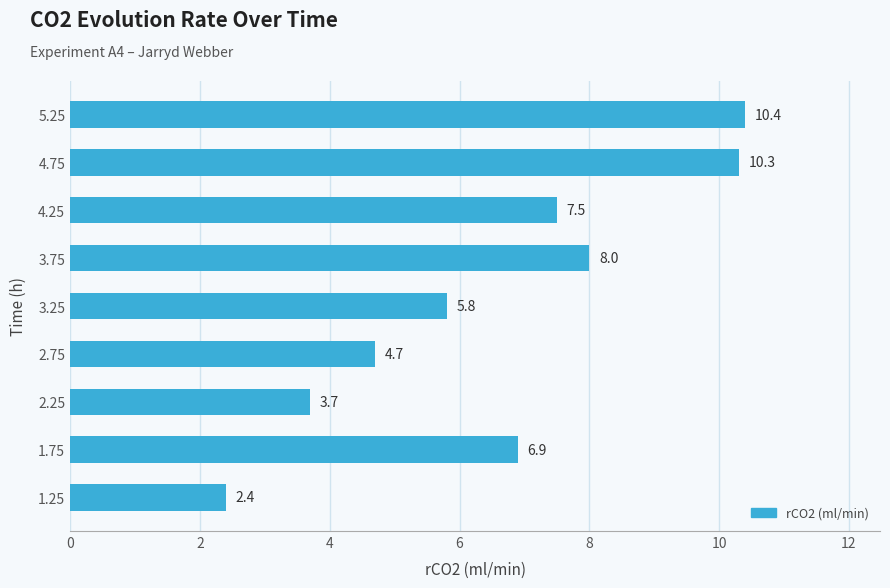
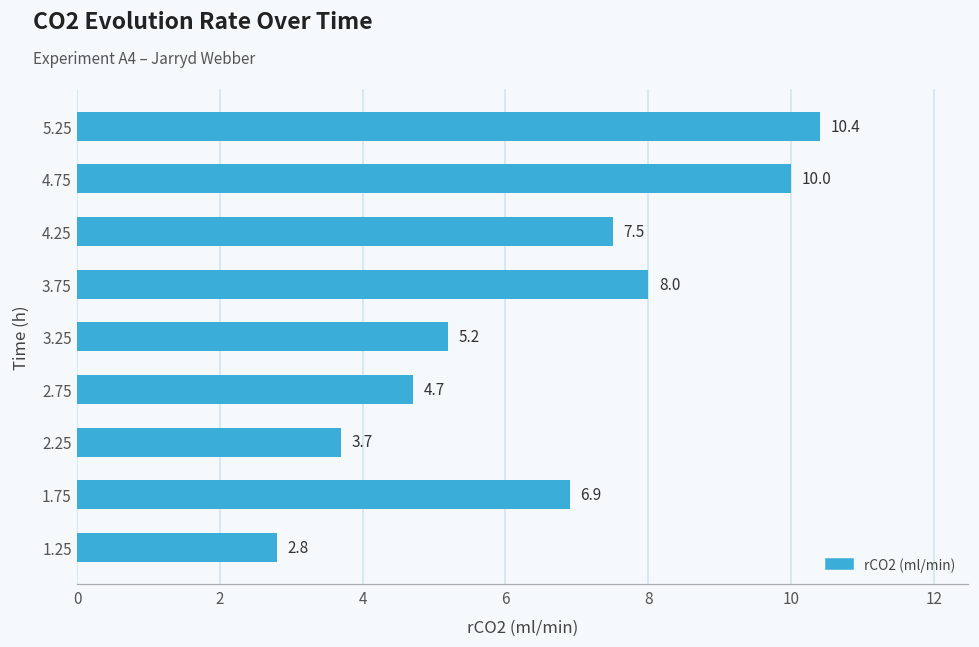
  {
    "5.25": 10.4,
-   "4.75": 10.3,
+   "4.75": 10.0,
    "4.25": 7.5,
    "3.75": 8.0,
-   "3.25": 5.8,
+   "3.25": 5.2,
    "2.75": 4.7,
    "2.25": 3.7,
    "1.75": 6.9,
-   "1.25": 2.4
+   "1.25": 2.8
  }
